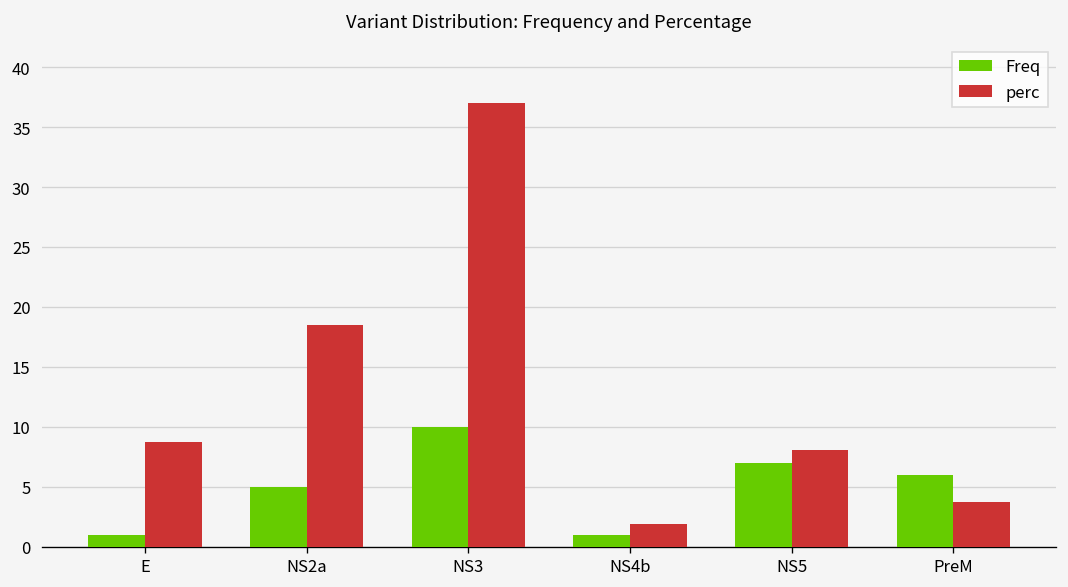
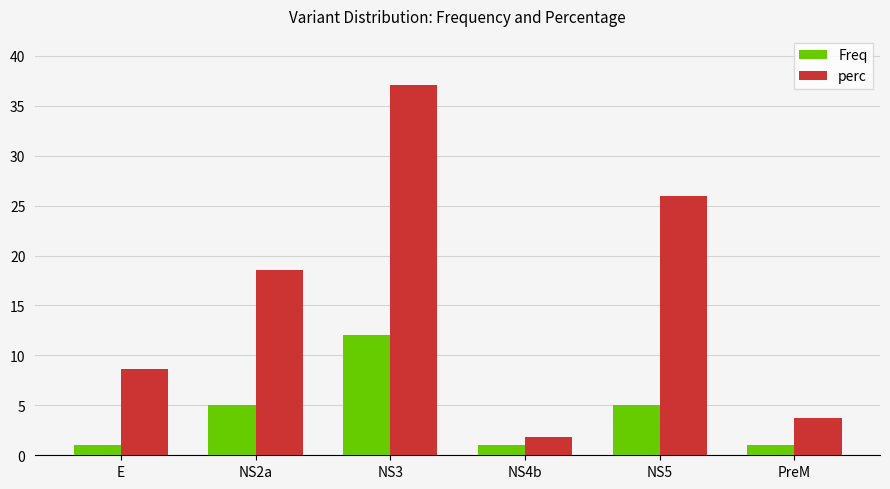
  {
    "Freq": {
      "E": 1,
      "NS2a": 5,
-     "NS3": 10,
+     "NS3": 12,
      "NS4b": 1,
-     "NS5": 7,
-     "PreM": 6
+     "NS5": 5,
+     "PreM": 1
    },
    "perc": {
      "E": 9,
      "NS2a": 19,
      "NS3": 37,
      "NS4b": 2,
-     "NS5": 8,
+     "NS5": 26,
      "PreM": 4
    }
  }
